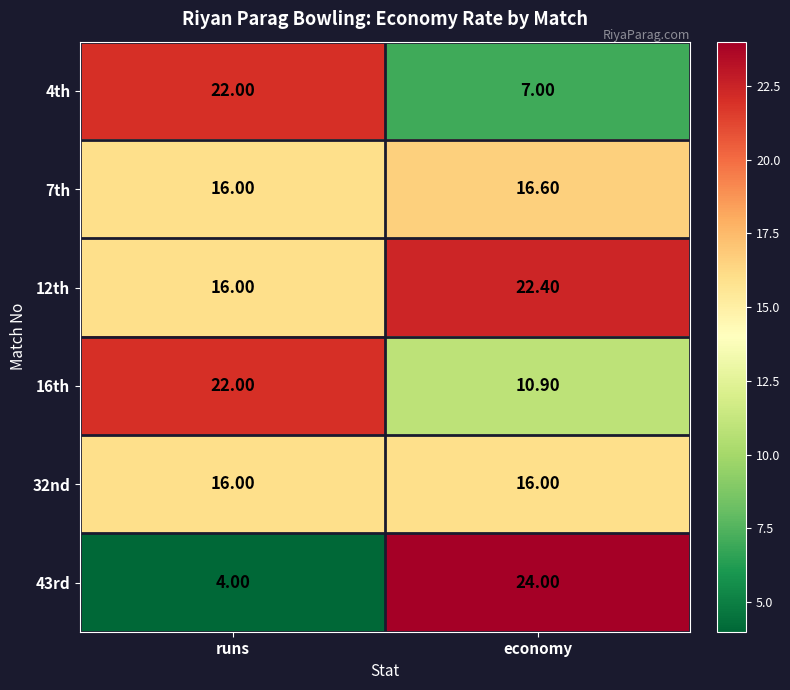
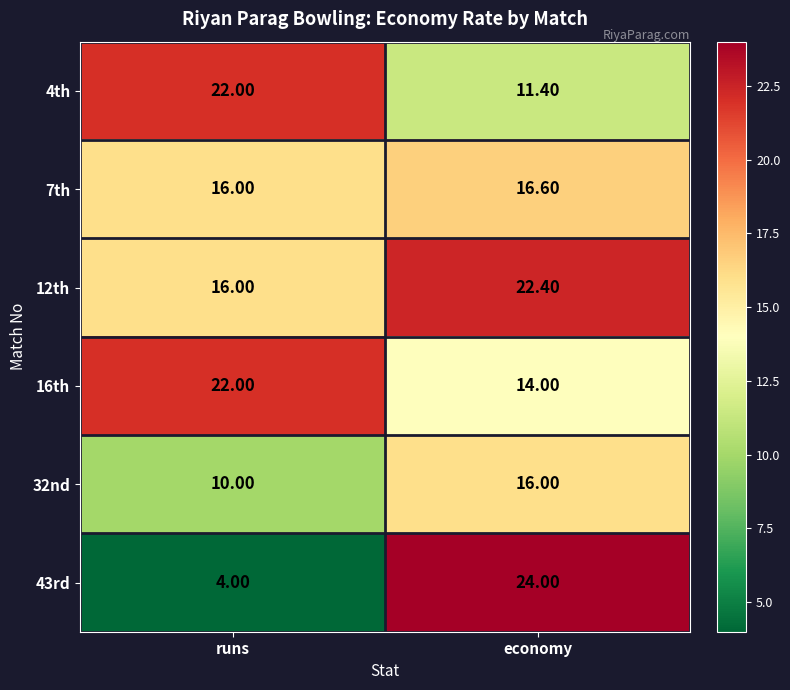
  {
    "4th": {
      "runs": 22.00,
-     "economy": 7.00
+     "economy": 11.40
    },
    "7th": {
      "runs": 16.00,
      "economy": 16.60
    },
    "12th": {
      "runs": 16.00,
      "economy": 22.40
    },
    "16th": {
      "runs": 22.00,
-     "economy": 10.90
+     "economy": 14.00
    },
    "32nd": {
-     "runs": 16.00,
+     "runs": 10.00,
      "economy": 16.00
    },
    "43rd": {
      "runs": 4.00,
      "economy": 24.00
    }
  }
